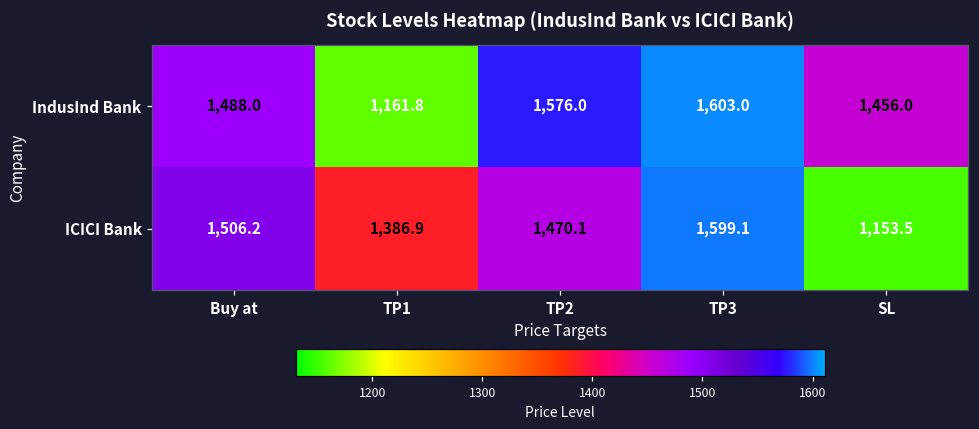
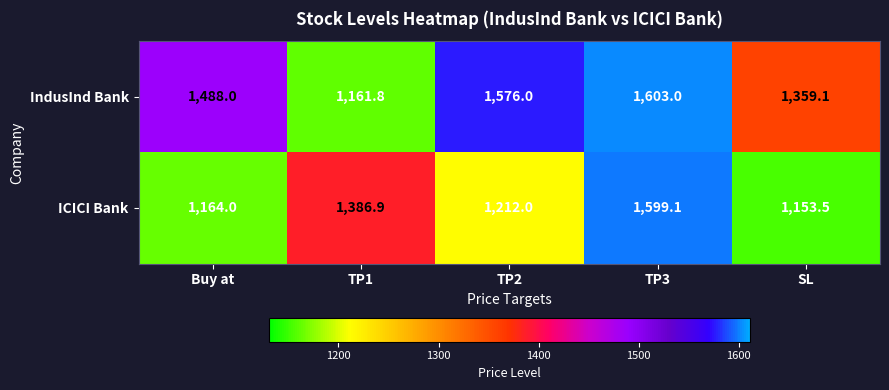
  {
    "IndusInd Bank": {
      "Buy at": "1,488.0",
      "TP1": "1,161.8",
      "TP2": "1,576.0",
      "TP3": "1,603.0",
-     "SL": "1,456.0"
+     "SL": "1,359.1"
    },
    "ICICI Bank": {
-     "Buy at": "1,506.2",
+     "Buy at": "1,164.0",
      "TP1": "1,386.9",
-     "TP2": "1,470.1",
+     "TP2": "1,212.0",
      "TP3": "1,599.1",
      "SL": "1,153.5"
    }
  }
